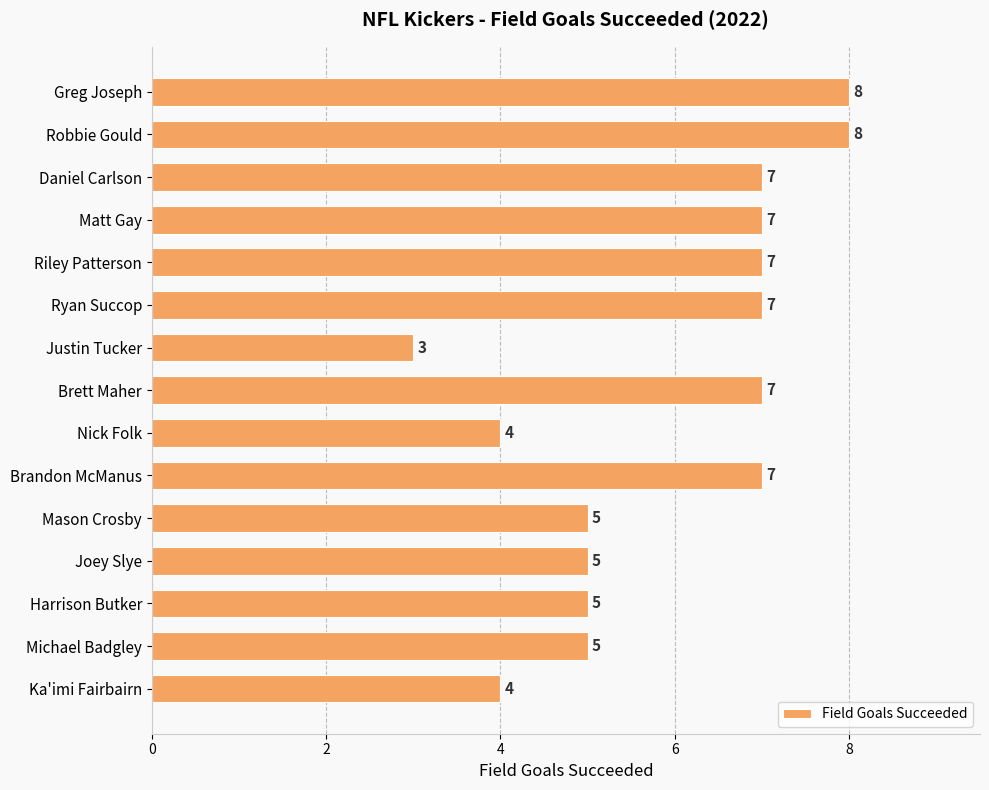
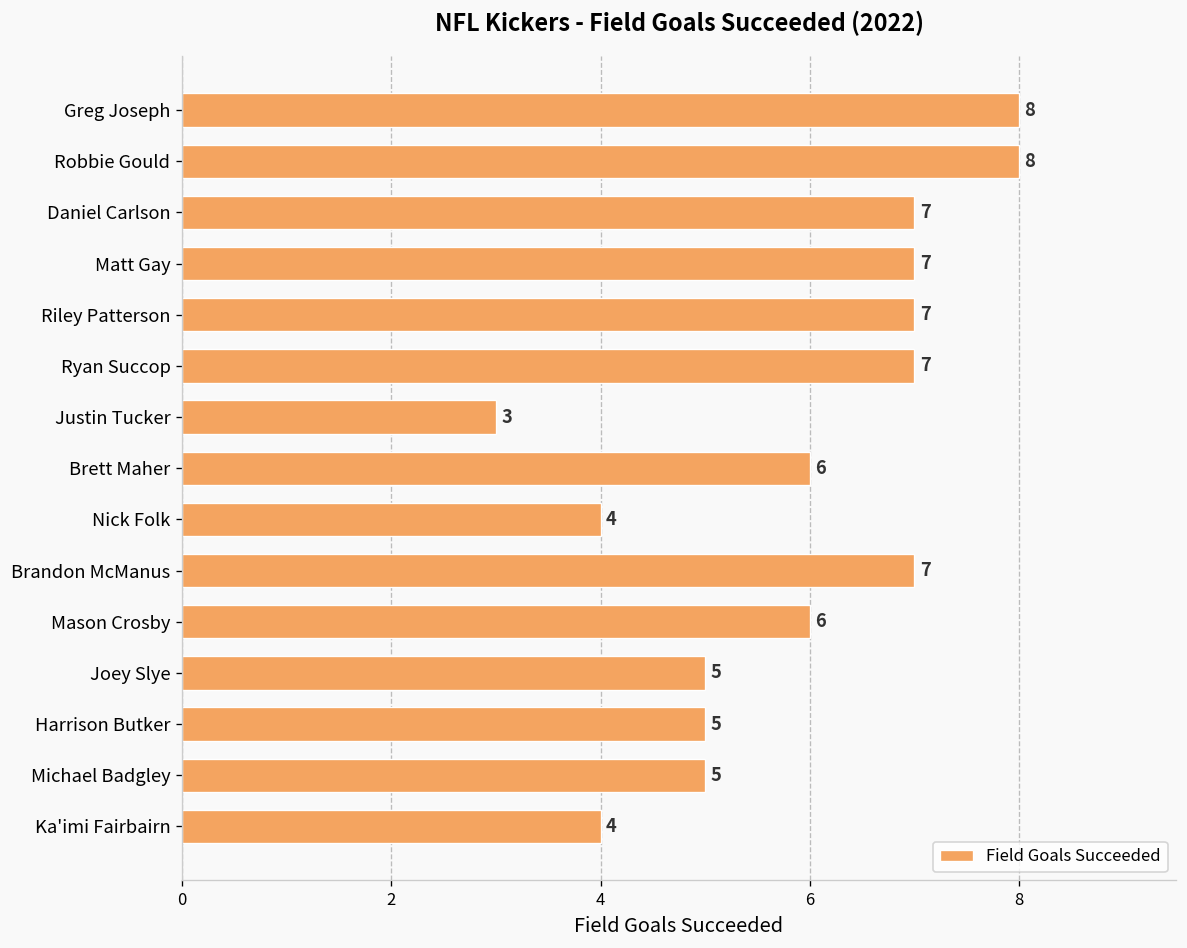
  {
    "Greg Joseph": 8,
    "Robbie Gould": 8,
    "Daniel Carlson": 7,
    "Matt Gay": 7,
    "Riley Patterson": 7,
    "Ryan Succop": 7,
    "Justin Tucker": 3,
-   "Brett Maher": 7,
+   "Brett Maher": 6,
    "Nick Folk": 4,
    "Brandon McManus": 7,
-   "Mason Crosby": 5,
+   "Mason Crosby": 6,
    "Joey Slye": 5,
    "Harrison Butker": 5,
    "Michael Badgley": 5,
    "Ka'imi Fairbairn": 4
  }
